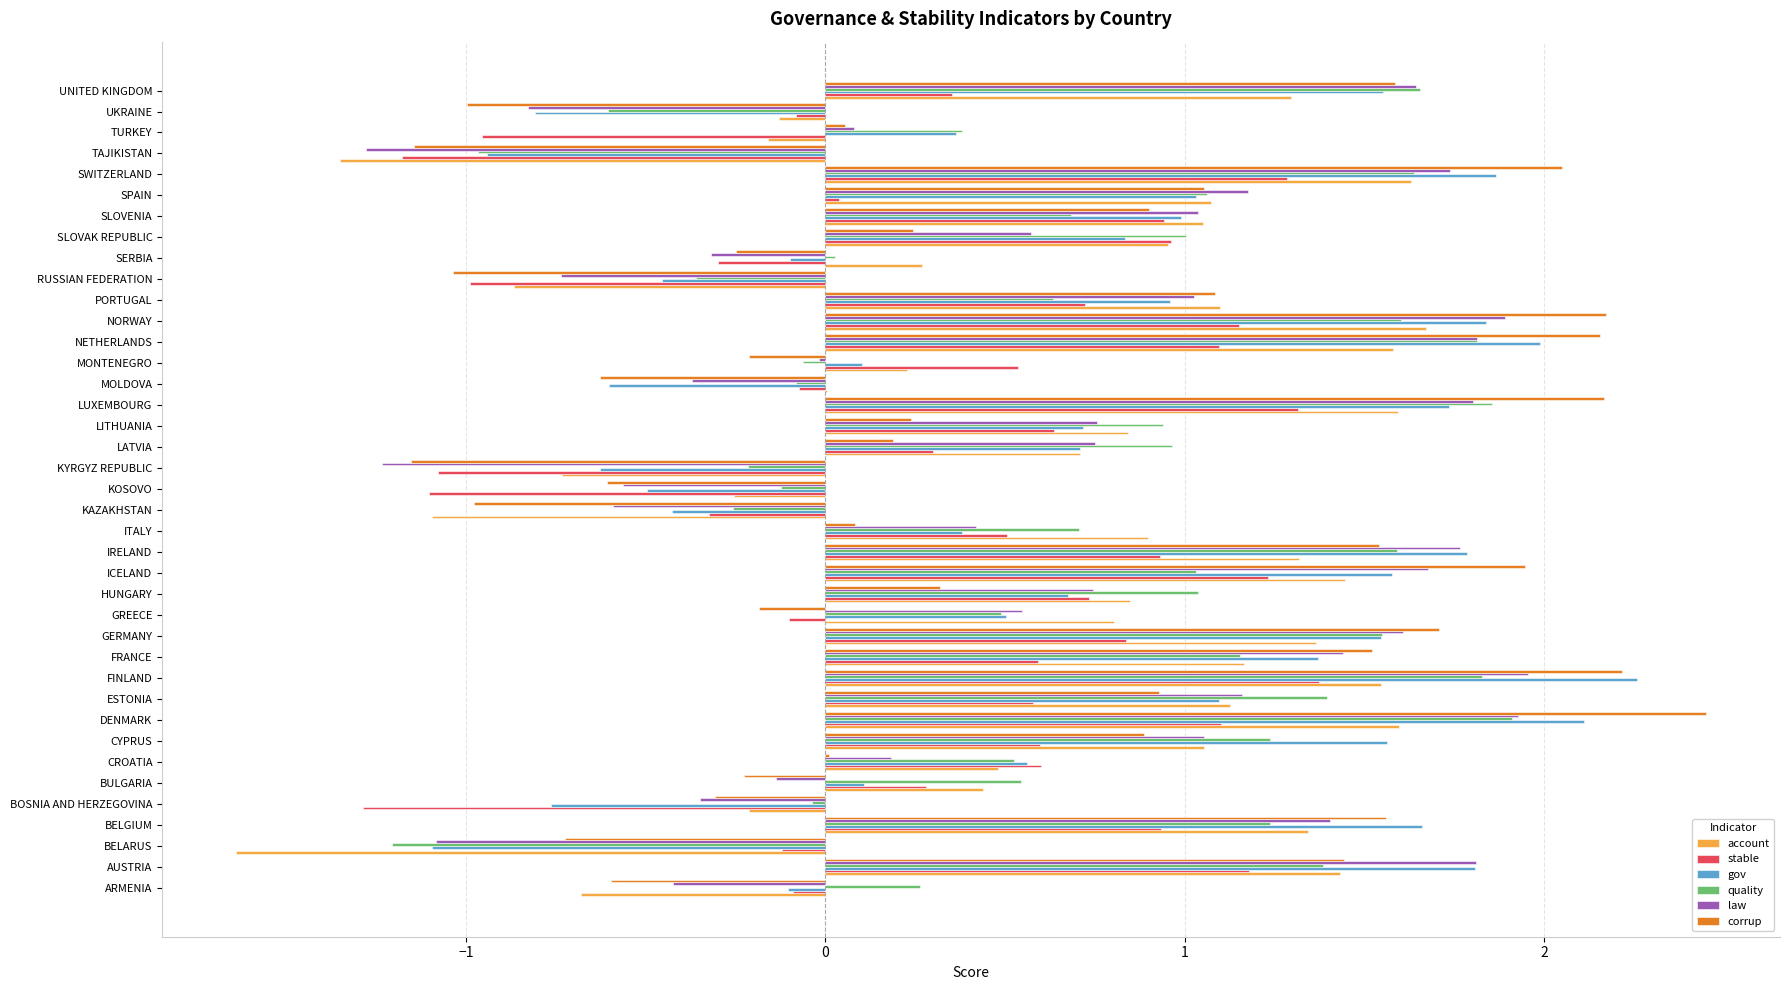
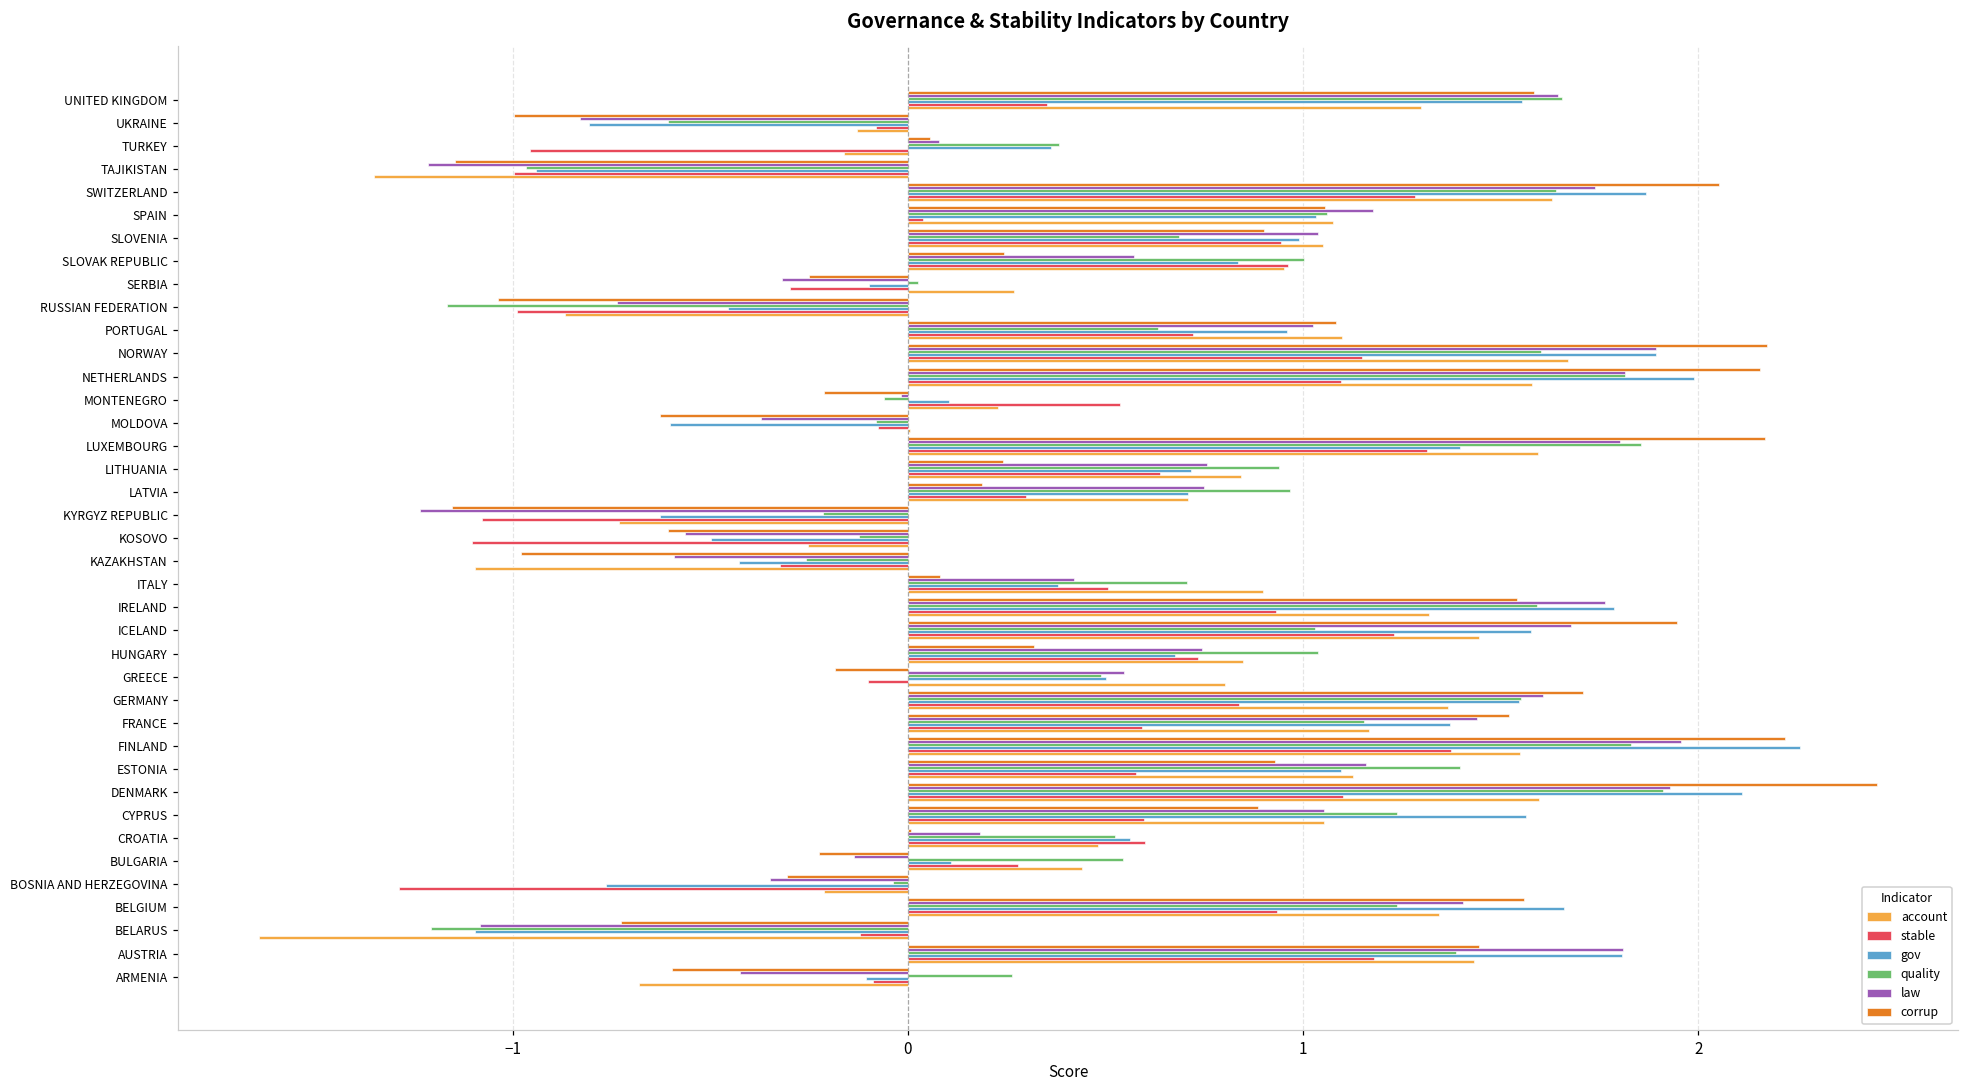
  {
    "stable": {
      "UNITED KINGDOM": 0.35,
      "UKRAINE": -0.08,
      "TURKEY": -0.96,
-     "TAJIKISTAN": -1.18,
+     "TAJIKISTAN": -1.00,
      "SWITZERLAND": 1.28,
      "SPAIN": 0.04,
      "SLOVENIA": 0.94,
      "SLOVAK REPUBLIC": 0.96,
      "SERBIA": -0.30,
      "RUSSIAN FEDERATION": -0.99,
      "PORTUGAL": 0.72,
      "NORWAY": 1.15,
      "NETHERLANDS": 1.10,
      "MONTENEGRO": 0.54,
      "MOLDOVA": -0.07,
      "LUXEMBOURG": 1.31,
      "LITHUANIA": 0.64,
      "LATVIA": 0.30,
      "KYRGYZ REPUBLIC": -1.08,
      "KOSOVO": -1.10,
      "KAZAKHSTAN": -0.32,
      "ITALY": 0.51,
      "IRELAND": 0.93,
      "ICELAND": 1.23,
      "HUNGARY": 0.73,
      "GREECE": -0.10,
      "GERMANY": 0.84,
      "FRANCE": 0.59,
      "FINLAND": 1.37,
      "ESTONIA": 0.58,
      "DENMARK": 1.10,
      "CYPRUS": 0.60,
      "CROATIA": 0.60,
      "BULGARIA": 0.28,
      "BOSNIA AND HERZEGOVINA": -1.29,
      "BELGIUM": 0.93,
      "BELARUS": -0.12,
      "AUSTRIA": 1.18,
      "ARMENIA": -0.09
    },
    "gov": {
      "UNITED KINGDOM": 1.55,
      "UKRAINE": -0.81,
      "TURKEY": 0.36,
      "TAJIKISTAN": -0.94,
      "SWITZERLAND": 1.87,
      "SPAIN": 1.03,
      "SLOVENIA": 0.99,
      "SLOVAK REPUBLIC": 0.84,
      "SERBIA": -0.10,
      "RUSSIAN FEDERATION": -0.45,
      "PORTUGAL": 0.96,
-     "NORWAY": 1.84,
+     "NORWAY": 1.89,
      "NETHERLANDS": 1.99,
      "MONTENEGRO": 0.10,
      "MOLDOVA": -0.60,
-     "LUXEMBOURG": 1.74,
+     "LUXEMBOURG": 1.40,
      "LITHUANIA": 0.72,
      "LATVIA": 0.71,
      "KYRGYZ REPUBLIC": -0.63,
      "KOSOVO": -0.50,
      "KAZAKHSTAN": -0.43,
      "ITALY": 0.38,
      "IRELAND": 1.79,
      "ICELAND": 1.58,
      "HUNGARY": 0.68,
      "GREECE": 0.50,
      "GERMANY": 1.55,
      "FRANCE": 1.37,
      "FINLAND": 2.26,
      "ESTONIA": 1.10,
      "DENMARK": 2.11,
      "CYPRUS": 1.56,
      "CROATIA": 0.56,
      "BULGARIA": 0.11,
      "BOSNIA AND HERZEGOVINA": -0.76,
      "BELGIUM": 1.66,
      "BELARUS": -1.10,
      "AUSTRIA": 1.81,
      "ARMENIA": -0.10
    },
    "quality": {
      "UNITED KINGDOM": 1.66,
      "UKRAINE": -0.61,
      "TURKEY": 0.38,
      "TAJIKISTAN": -0.97,
      "SWITZERLAND": 1.64,
      "SPAIN": 1.06,
      "SLOVENIA": 0.69,
      "SLOVAK REPUBLIC": 1.00,
      "SERBIA": 0.03,
-     "RUSSIAN FEDERATION": -0.36,
+     "RUSSIAN FEDERATION": -1.17,
      "PORTUGAL": 0.63,
      "NORWAY": 1.60,
      "NETHERLANDS": 1.81,
      "MONTENEGRO": -0.06,
      "MOLDOVA": -0.08,
      "LUXEMBOURG": 1.86,
      "LITHUANIA": 0.94,
      "LATVIA": 0.97,
      "KYRGYZ REPUBLIC": -0.22,
      "KOSOVO": -0.12,
      "KAZAKHSTAN": -0.26,
      "ITALY": 0.71,
      "IRELAND": 1.59,
      "ICELAND": 1.03,
      "HUNGARY": 1.04,
      "GREECE": 0.49,
      "GERMANY": 1.55,
      "FRANCE": 1.15,
      "FINLAND": 1.83,
      "ESTONIA": 1.40,
      "DENMARK": 1.91,
      "CYPRUS": 1.24,
      "CROATIA": 0.52,
      "BULGARIA": 0.55,
      "BOSNIA AND HERZEGOVINA": -0.04,
      "BELGIUM": 1.24,
      "BELARUS": -1.21,
      "AUSTRIA": 1.39,
      "ARMENIA": 0.26
    },
    "law": {
      "UNITED KINGDOM": 1.64,
      "UKRAINE": -0.83,
      "TURKEY": 0.08,
-     "TAJIKISTAN": -1.28,
+     "TAJIKISTAN": -1.21,
      "SWITZERLAND": 1.74,
      "SPAIN": 1.18,
      "SLOVENIA": 1.04,
      "SLOVAK REPUBLIC": 0.57,
      "SERBIA": -0.32,
      "RUSSIAN FEDERATION": -0.74,
      "PORTUGAL": 1.03,
      "NORWAY": 1.89,
      "NETHERLANDS": 1.81,
      "MONTENEGRO": -0.02,
      "MOLDOVA": -0.37,
      "LUXEMBOURG": 1.80,
      "LITHUANIA": 0.76,
      "LATVIA": 0.75,
      "KYRGYZ REPUBLIC": -1.23,
      "KOSOVO": -0.56,
      "KAZAKHSTAN": -0.59,
      "ITALY": 0.42,
      "IRELAND": 1.77,
      "ICELAND": 1.68,
      "HUNGARY": 0.74,
      "GREECE": 0.55,
      "GERMANY": 1.61,
      "FRANCE": 1.44,
      "FINLAND": 1.96,
      "ESTONIA": 1.16,
      "DENMARK": 1.93,
      "CYPRUS": 1.05,
      "CROATIA": 0.18,
      "BULGARIA": -0.14,
      "BOSNIA AND HERZEGOVINA": -0.35,
      "BELGIUM": 1.40,
      "BELARUS": -1.08,
      "AUSTRIA": 1.81,
      "ARMENIA": -0.42
    }
  }
